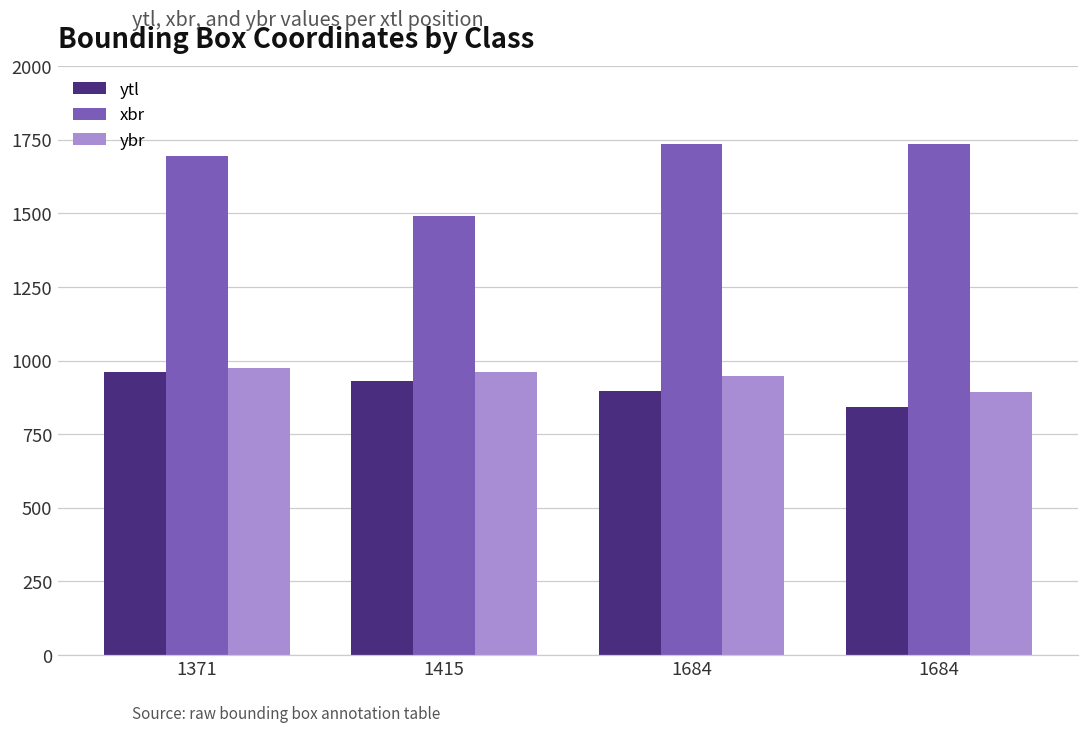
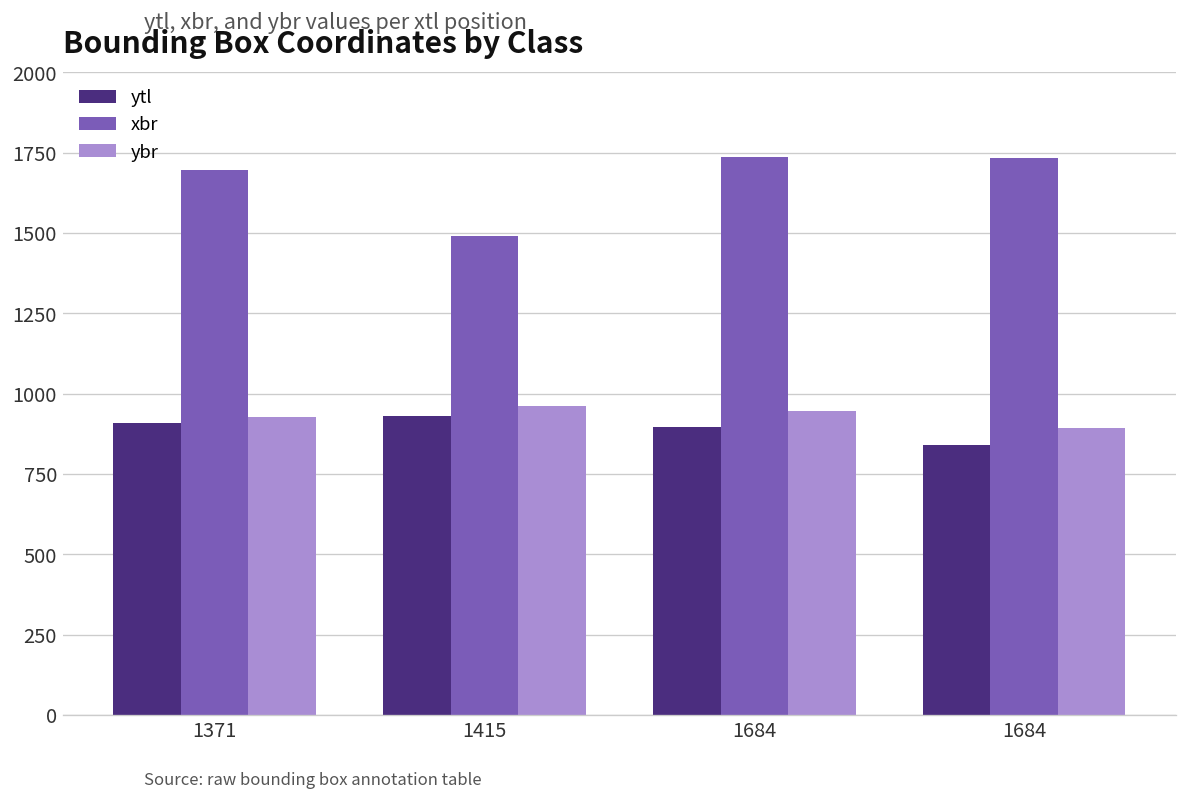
  {
    "ytl": {
-     "1371": 960,
+     "1371": 910,
      "1415": 930
    },
    "xbr": {
      "1371": 1700,
      "1415": 1490
    },
    "ybr": {
-     "1371": 980,
+     "1371": 930,
      "1415": 960
    }
  }
